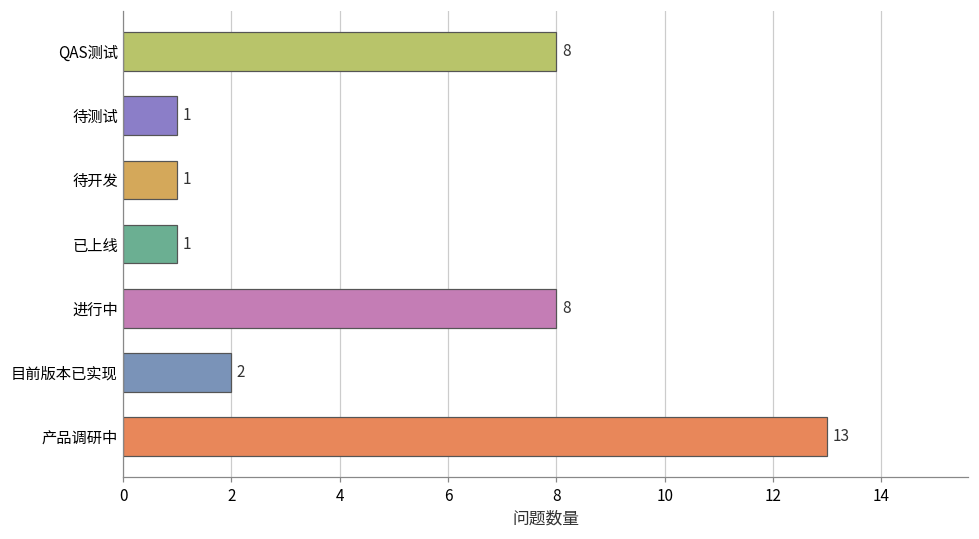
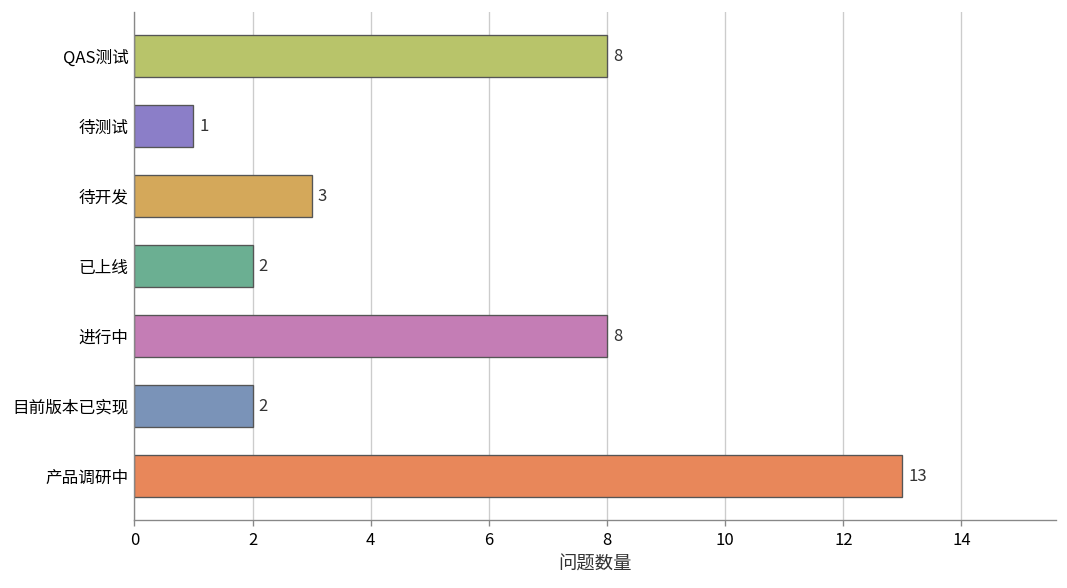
  {
    "QAS测试": 8,
    "待测试": 1,
-   "待开发": 1,
-   "已上线": 1,
+   "待开发": 3,
+   "已上线": 2,
    "进行中": 8,
    "目前版本已实现": 2,
    "产品调研中": 13
  }
